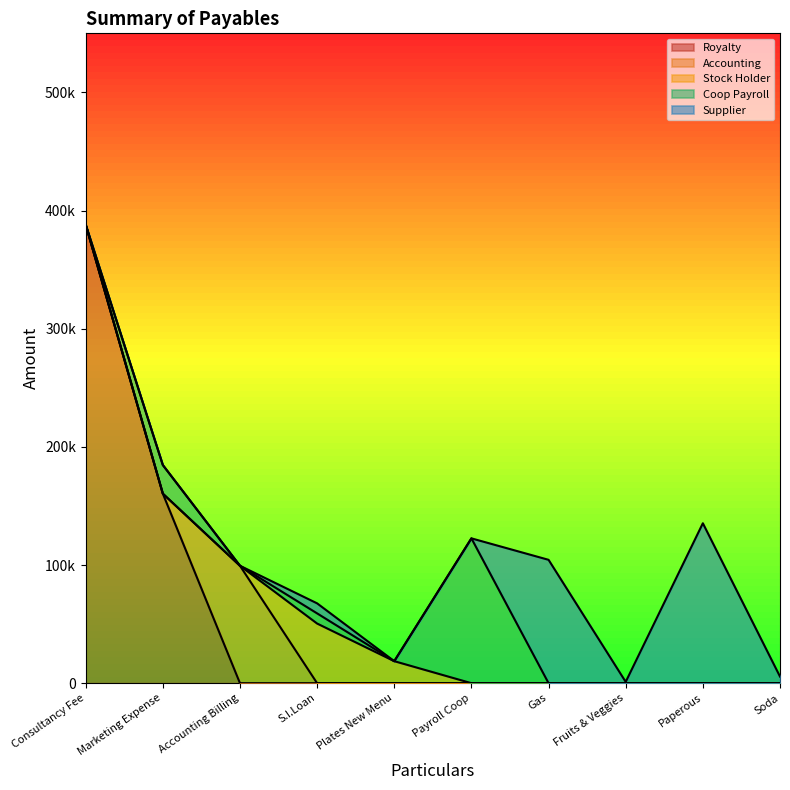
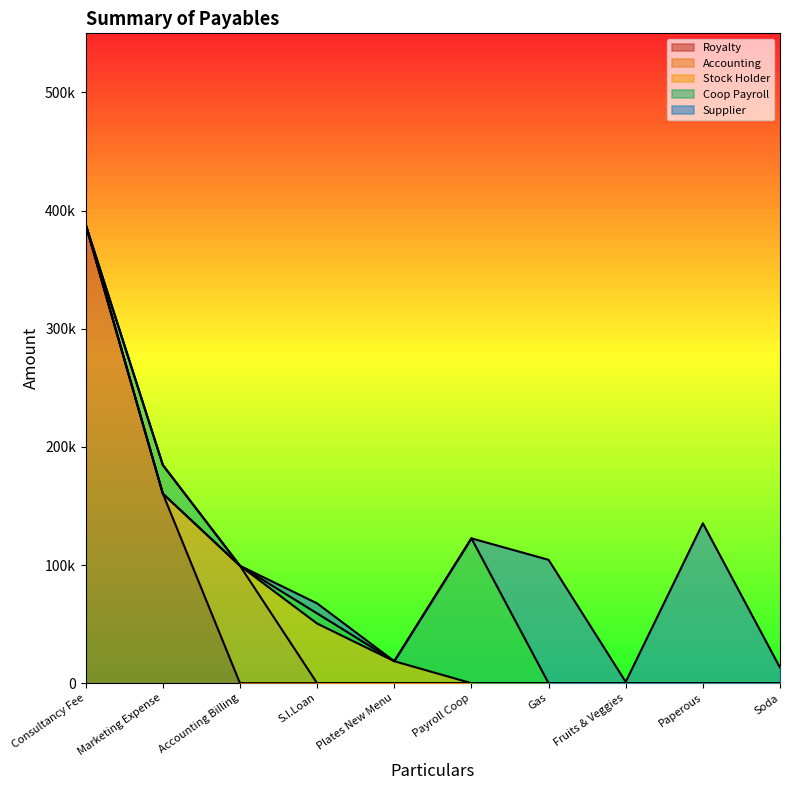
  {
    "Royalty": {
      "Accounting Billing": 0
    },
    "Coop Payroll": {
      "S.I.Loan": 9000
    },
    "Supplier": {
      "S.I.Loan": 8000,
      "Gas": 104000,
      "Paperous": 135000,
-     "Soda": 6000
+     "Soda": 13000
    }
  }
